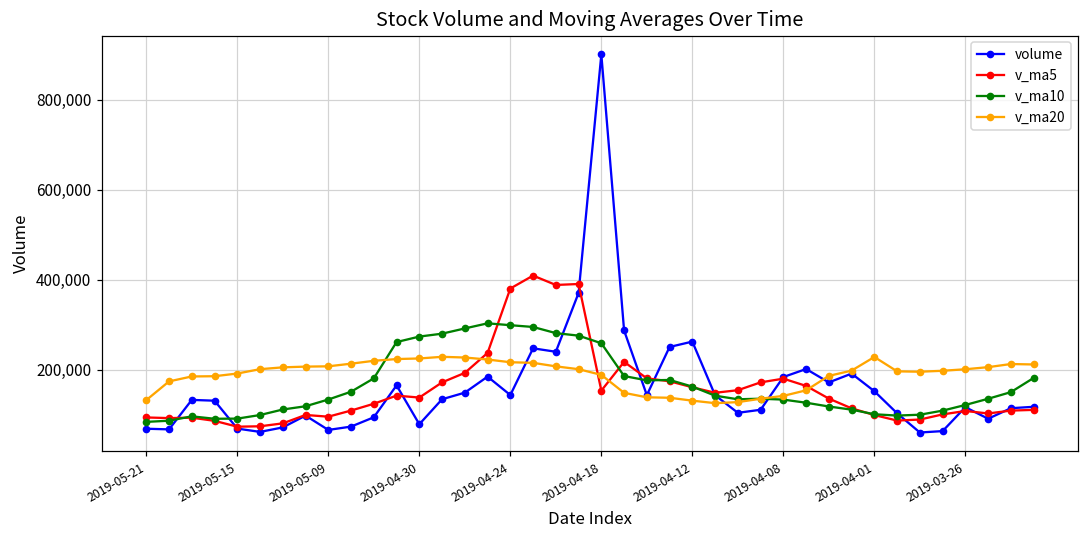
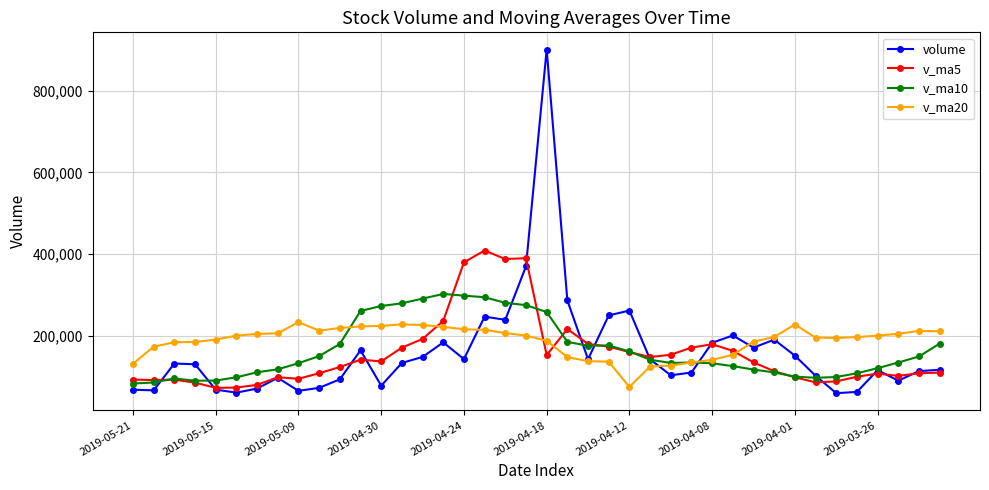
  {
    "volume": {
      "2019-05-21": "70,000",
      "2019-05-09": "70,000",
      "2019-04-30": "80,000",
      "2019-04-24": "140,000",
      "2019-04-18": "900,000",
      "2019-04-12": "260,000",
      "2019-04-01": "150,000"
    },
    "v_ma5": {
      "2019-05-21": "90,000",
      "2019-05-09": "100,000",
      "2019-04-30": "140,000",
      "2019-04-24": "380,000",
      "2019-04-18": "150,000",
      "2019-03-26": "110,000"
    },
    "v_ma10": {
      "2019-05-21": "80,000",
      "2019-05-15": "90,000",
      "2019-05-09": "130,000",
      "2019-04-30": "270,000",
      "2019-04-24": "300,000",
      "2019-04-18": "260,000",
      "2019-04-08": "130,000"
    },
    "v_ma20": {
      "2019-05-21": "130,000",
      "2019-05-15": "190,000",
-     "2019-05-09": "210,000",
+     "2019-05-09": "230,000",
      "2019-04-30": "220,000",
      "2019-04-24": "220,000",
      "2019-04-18": "190,000",
-     "2019-04-12": "130,000",
+     "2019-04-12": "80,000",
      "2019-04-08": "140,000",
      "2019-04-01": "230,000",
      "2019-03-26": "200,000"
    }
  }
